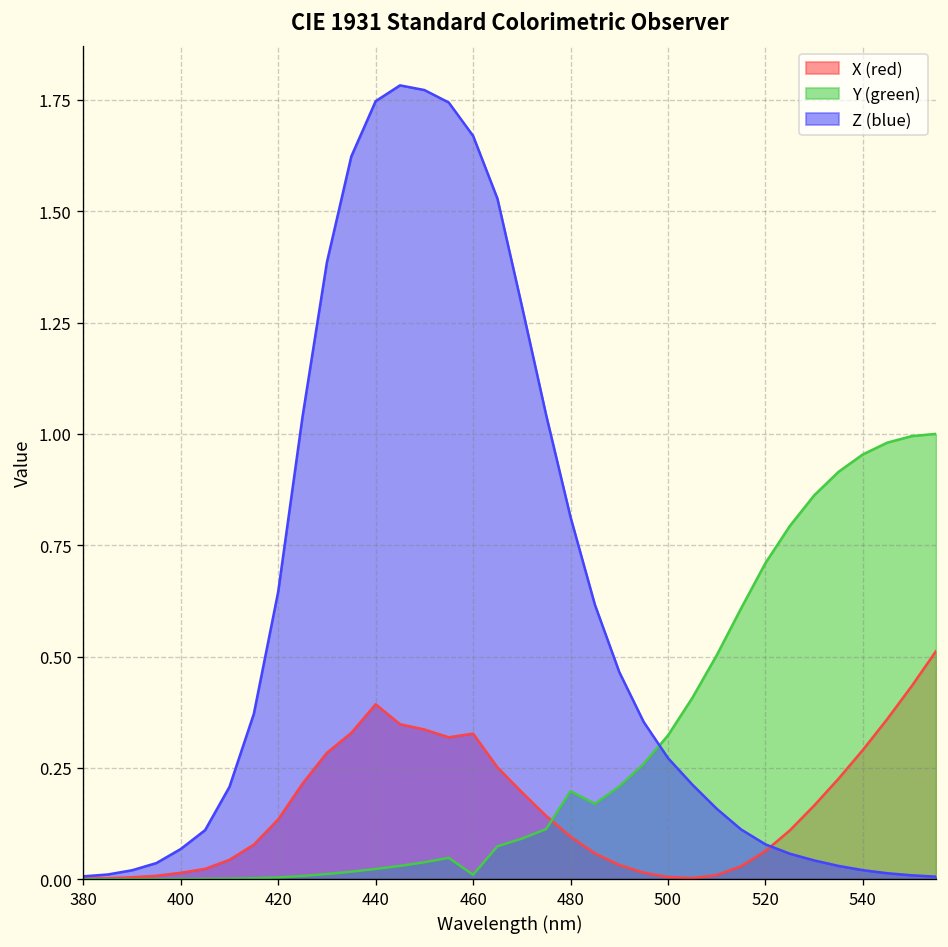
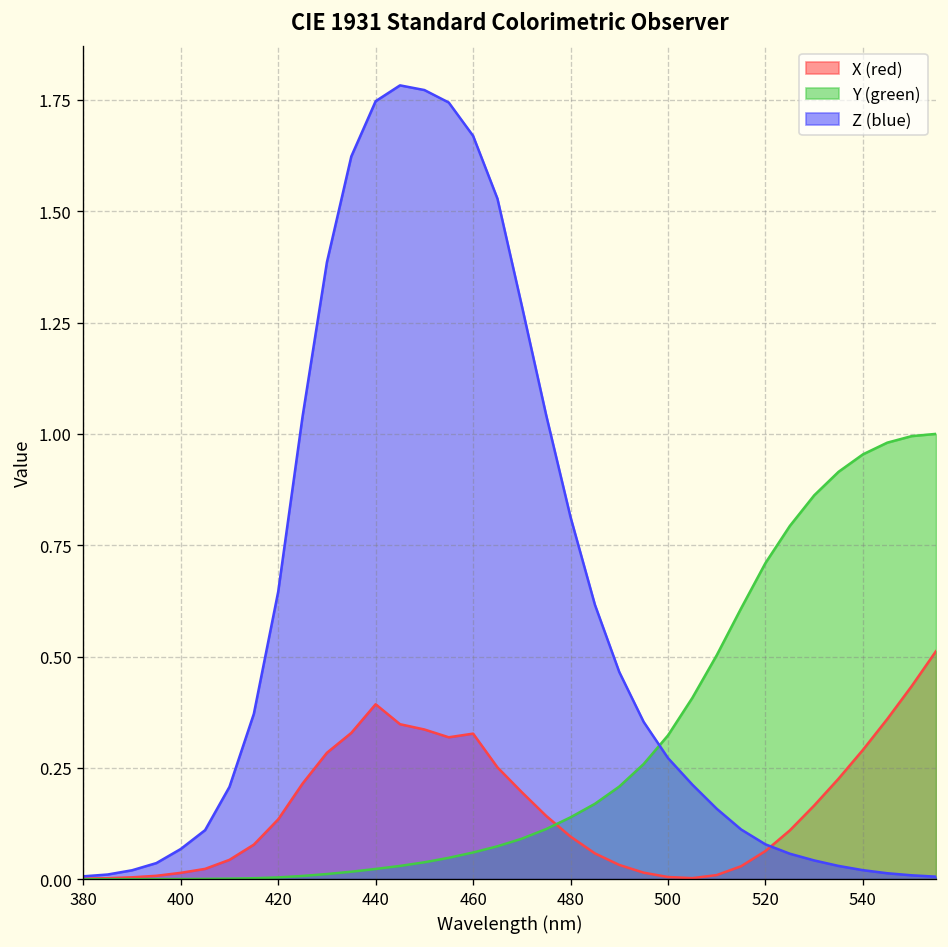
  {
    "X (red)": {
      "400": 0.01,
      "420": 0.13,
      "440": 0.39,
      "460": 0.33,
      "480": 0.10,
      "500": 0.00,
      "520": 0.06,
      "540": 0.29
    },
    "Y (green)": {
      "400": 0.00,
      "420": 0.00,
      "440": 0.02,
-     "460": 0.01,
-     "480": 0.20,
+     "460": 0.06,
+     "480": 0.14,
      "500": 0.32,
      "520": 0.71,
      "540": 0.95
    },
    "Z (blue)": {
      "400": 0.07,
      "420": 0.65,
      "440": 1.75,
      "460": 1.67,
      "480": 0.81,
      "500": 0.27,
      "520": 0.08,
      "540": 0.02
    }
  }
